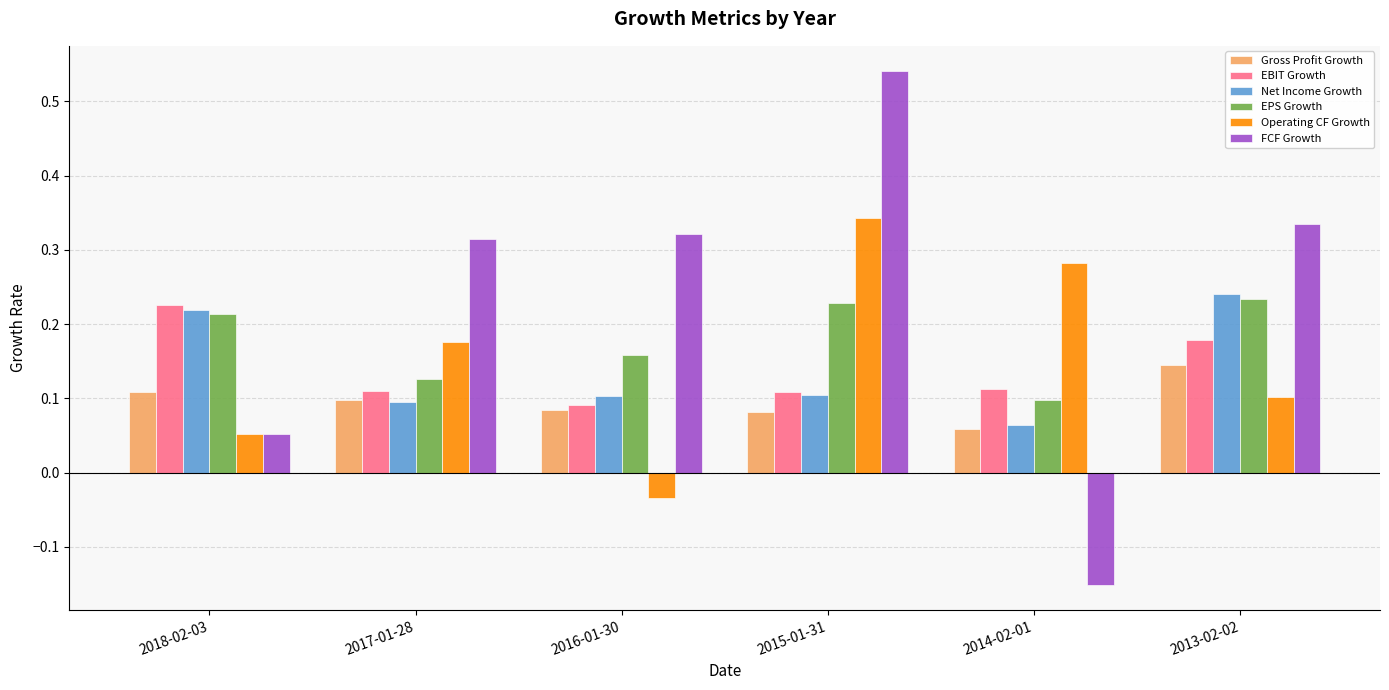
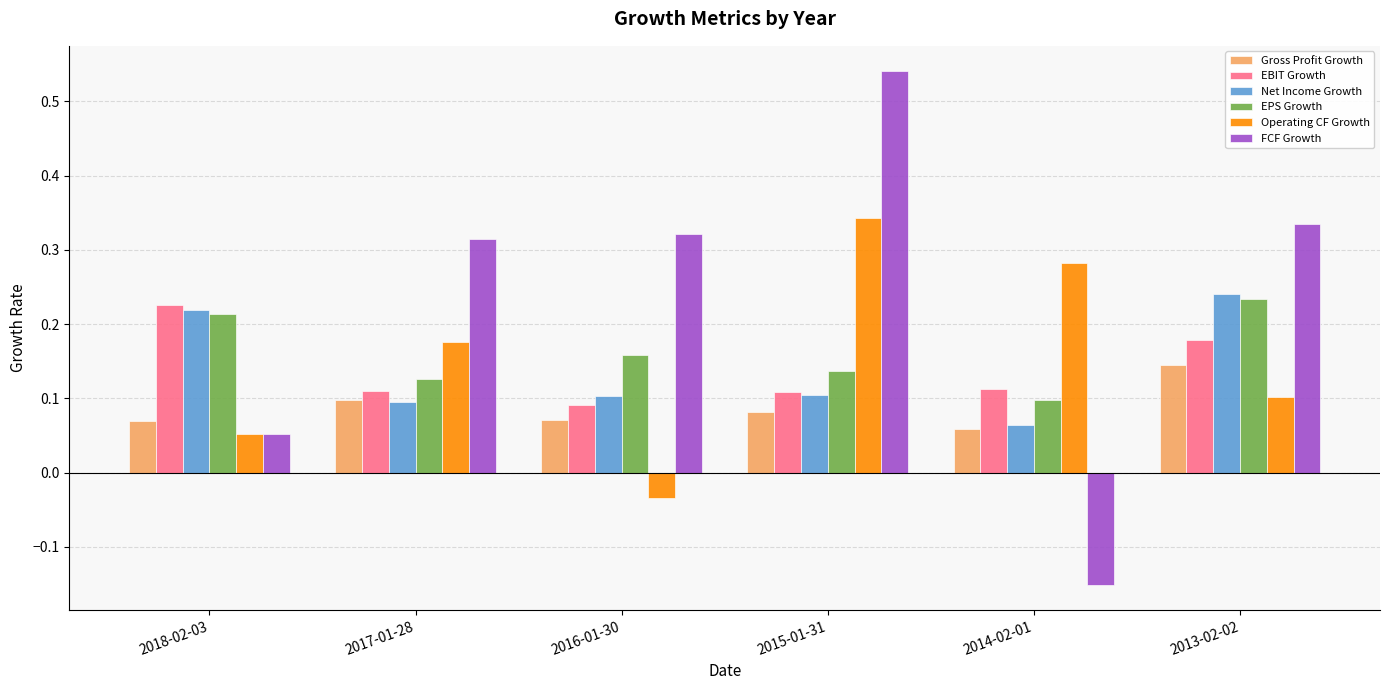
  {
    "Gross Profit Growth": {
-     "2018-02-03": 0.11,
+     "2018-02-03": 0.07,
      "2017-01-28": 0.10,
-     "2016-01-30": 0.08,
+     "2016-01-30": 0.07,
      "2015-01-31": 0.08,
      "2014-02-01": 0.06,
      "2013-02-02": 0.14
    },
    "EBIT Growth": {
      "2018-02-03": 0.23,
      "2017-01-28": 0.11,
      "2016-01-30": 0.09,
      "2015-01-31": 0.11,
      "2014-02-01": 0.11,
      "2013-02-02": 0.18
    },
    "Net Income Growth": {
      "2018-02-03": 0.22,
      "2017-01-28": 0.10,
      "2016-01-30": 0.10,
      "2015-01-31": 0.10,
      "2014-02-01": 0.06,
      "2013-02-02": 0.24
    },
    "EPS Growth": {
      "2018-02-03": 0.21,
      "2017-01-28": 0.13,
      "2016-01-30": 0.16,
-     "2015-01-31": 0.23,
+     "2015-01-31": 0.14,
      "2014-02-01": 0.10,
      "2013-02-02": 0.23
    },
    "Operating CF Growth": {
      "2018-02-03": 0.05,
      "2017-01-28": 0.18,
      "2016-01-30": -0.03,
      "2015-01-31": 0.34,
      "2014-02-01": 0.28,
      "2013-02-02": 0.10
    },
    "FCF Growth": {
      "2018-02-03": 0.05,
      "2017-01-28": 0.31,
      "2016-01-30": 0.32,
      "2015-01-31": 0.54,
      "2014-02-01": -0.15,
      "2013-02-02": 0.33
    }
  }
